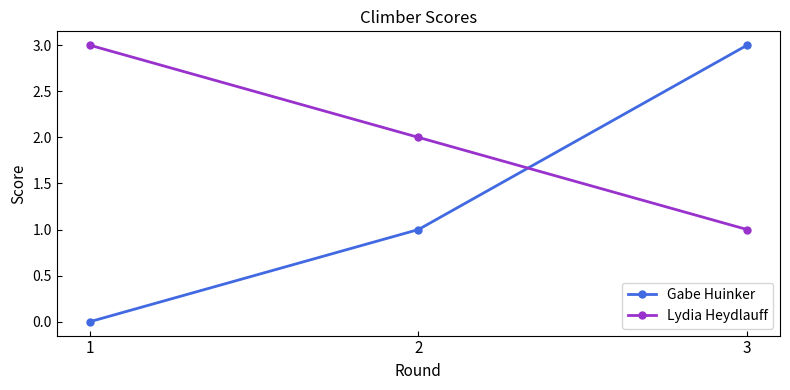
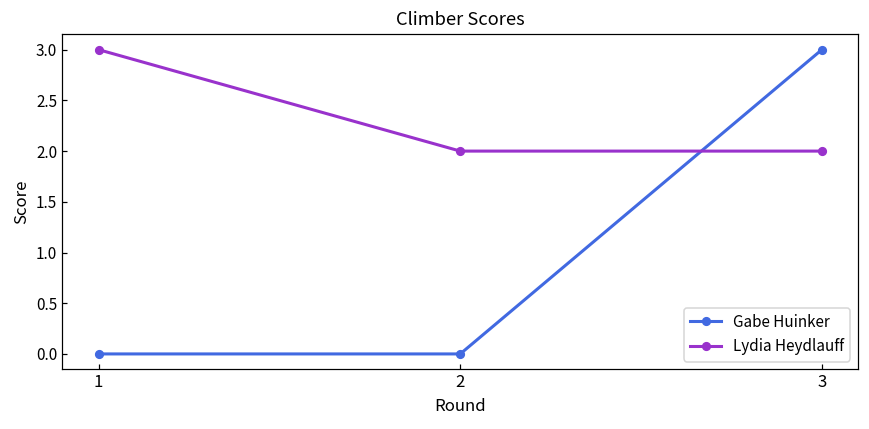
  {
    "Gabe Huinker": {
      "1": 0,
-     "2": 1,
+     "2": 0,
      "3": 3
    },
    "Lydia Heydlauff": {
      "1": 3,
      "2": 2,
-     "3": 1
+     "3": 2
    }
  }
